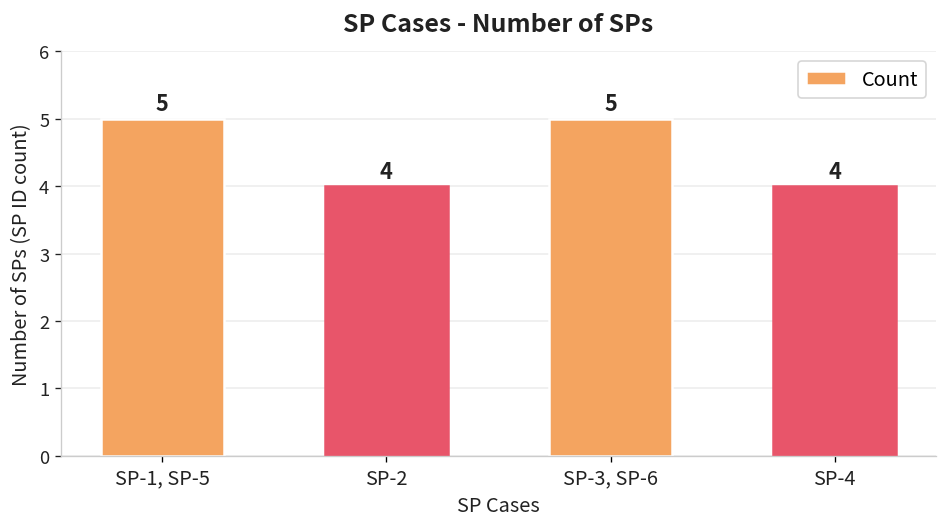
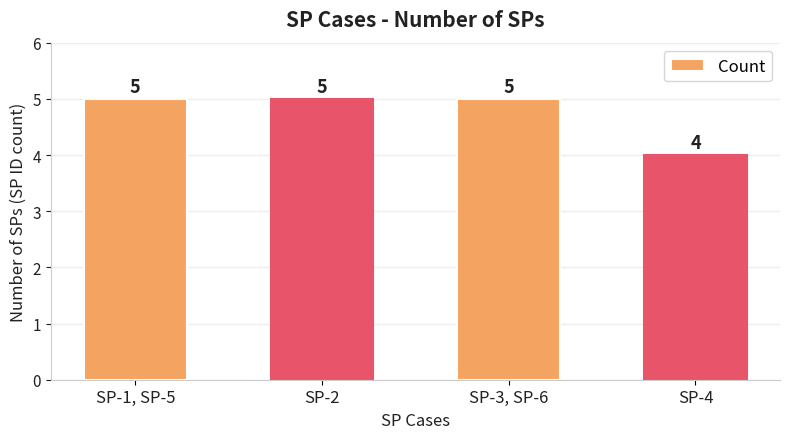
  {
    "SP-1, SP-5": 5,
-   "SP-2": 4,
+   "SP-2": 5,
    "SP-3, SP-6": 5,
    "SP-4": 4
  }
